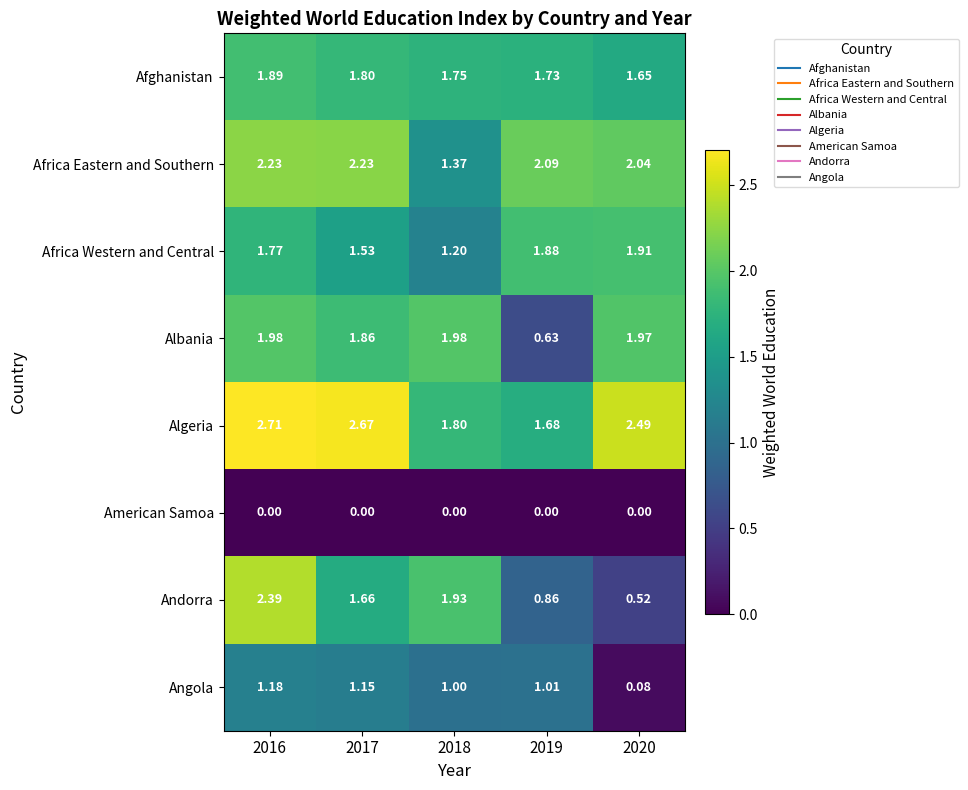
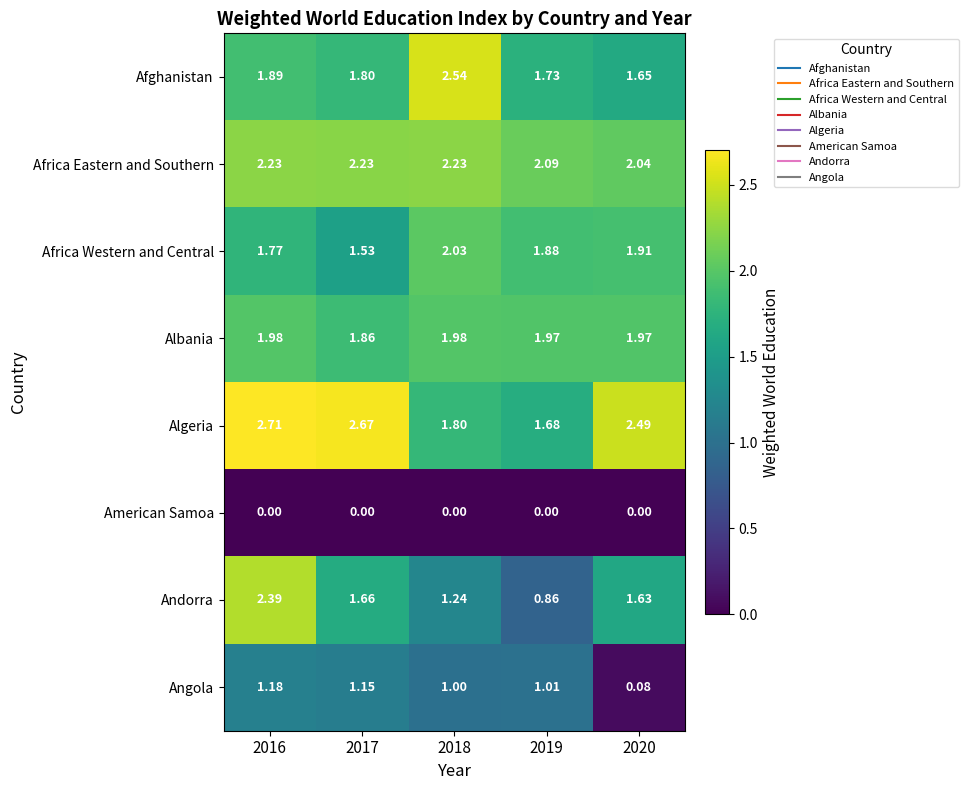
  {
    "Afghanistan": {
      "2016": 1.89,
      "2017": 1.80,
-     "2018": 1.75,
+     "2018": 2.54,
      "2019": 1.73,
      "2020": 1.65
    },
    "Africa Eastern and Southern": {
      "2016": 2.23,
      "2017": 2.23,
-     "2018": 1.37,
+     "2018": 2.23,
      "2019": 2.09,
      "2020": 2.04
    },
    "Africa Western and Central": {
      "2016": 1.77,
      "2017": 1.53,
-     "2018": 1.20,
+     "2018": 2.03,
      "2019": 1.88,
      "2020": 1.91
    },
    "Albania": {
      "2016": 1.98,
      "2017": 1.86,
      "2018": 1.98,
-     "2019": 0.63,
+     "2019": 1.97,
      "2020": 1.97
    },
    "Algeria": {
      "2016": 2.71,
      "2017": 2.67,
      "2018": 1.80,
      "2019": 1.68,
      "2020": 2.49
    },
    "American Samoa": {
      "2016": 0.00,
      "2017": 0.00,
      "2018": 0.00,
      "2019": 0.00,
      "2020": 0.00
    },
    "Andorra": {
      "2016": 2.39,
      "2017": 1.66,
-     "2018": 1.93,
+     "2018": 1.24,
      "2019": 0.86,
-     "2020": 0.52
+     "2020": 1.63
    },
    "Angola": {
      "2016": 1.18,
      "2017": 1.15,
      "2018": 1.00,
      "2019": 1.01,
      "2020": 0.08
    }
  }
